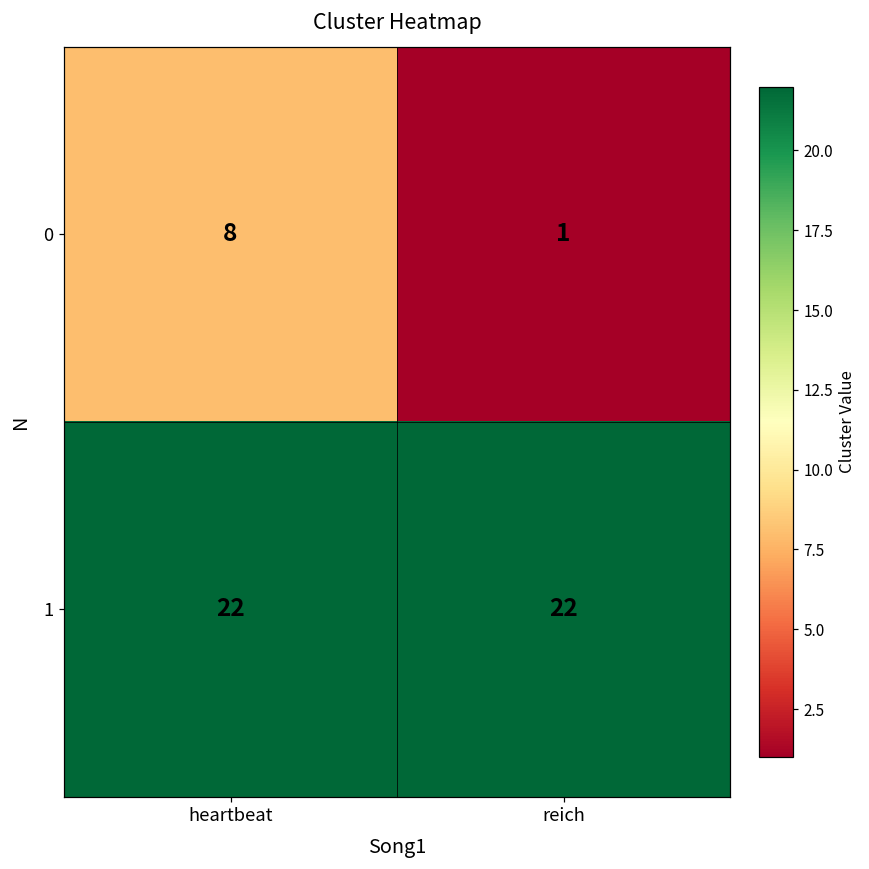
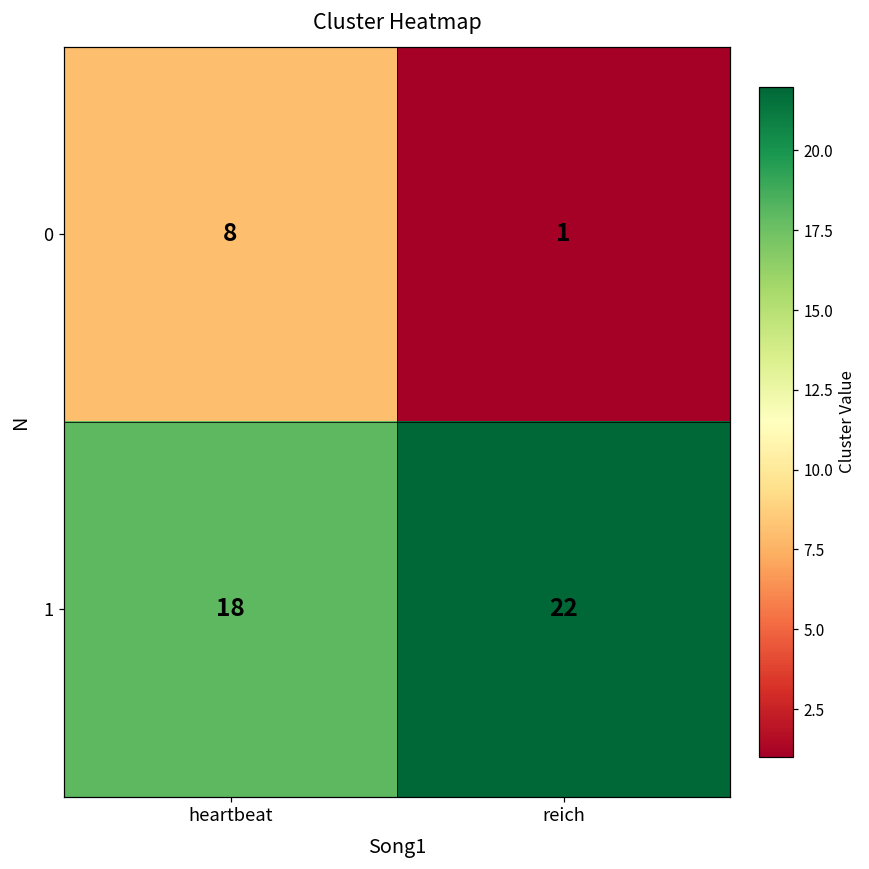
  {
    "0": {
      "heartbeat": 8,
      "reich": 1
    },
    "1": {
-     "heartbeat": 22,
+     "heartbeat": 18,
      "reich": 22
    }
  }
